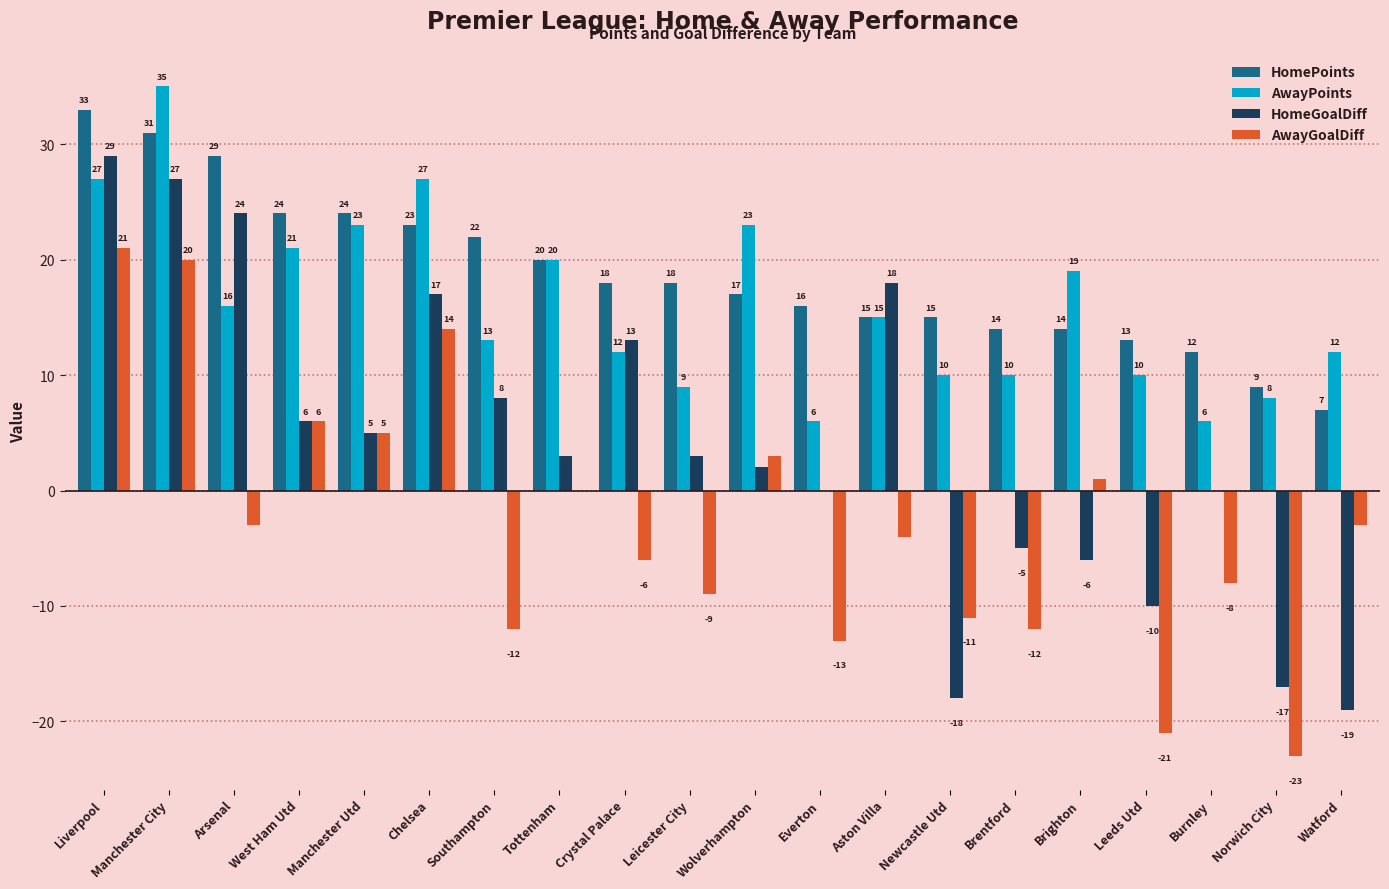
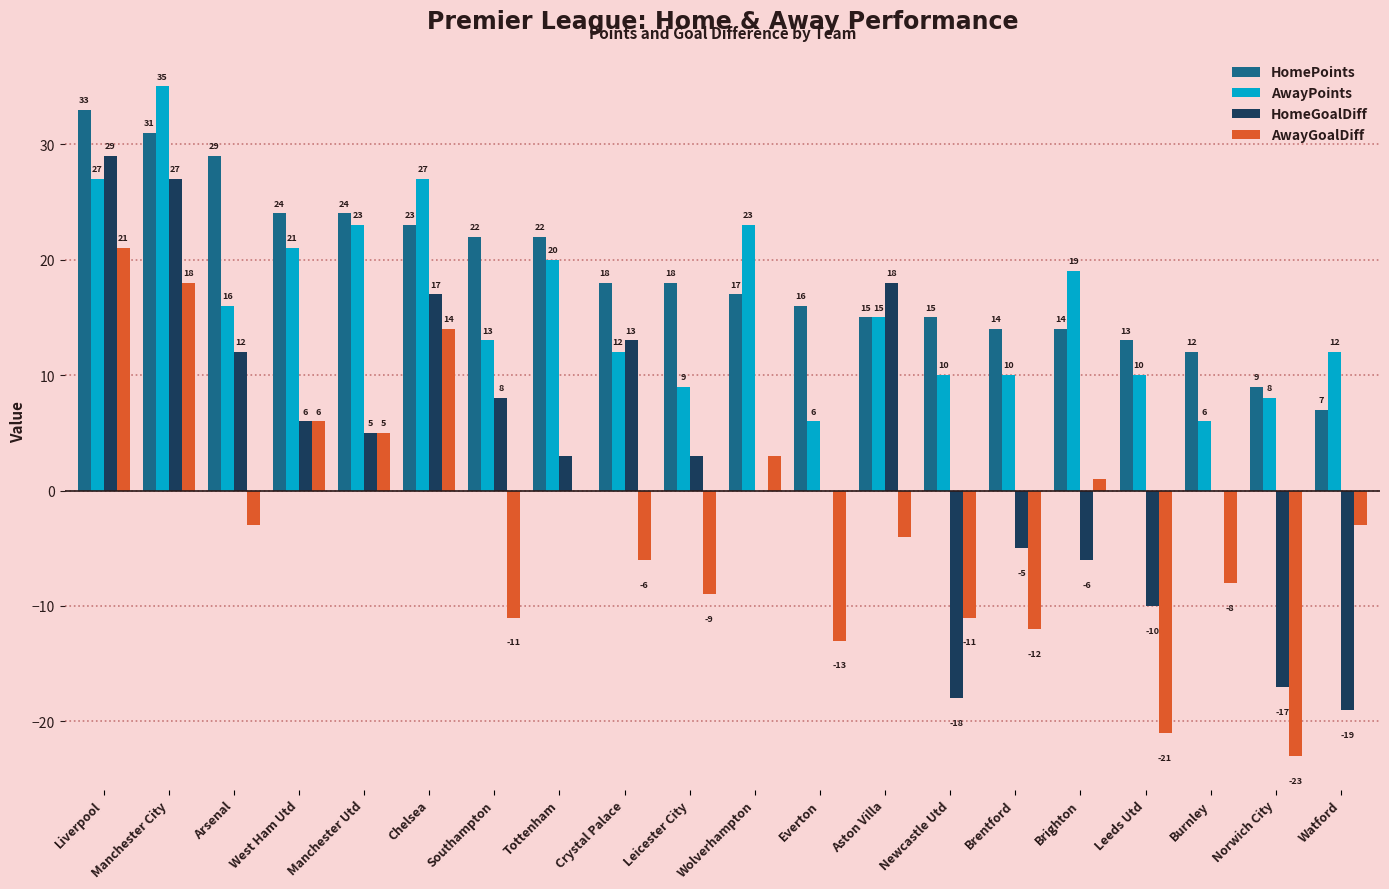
  {
    "HomePoints": {
      "Liverpool": 33,
      "Manchester City": 31,
      "Arsenal": 29,
      "West Ham Utd": 24,
      "Manchester Utd": 24,
      "Chelsea": 23,
      "Southampton": 22,
-     "Tottenham": 20,
+     "Tottenham": 22,
      "Crystal Palace": 18,
      "Leicester City": 18,
      "Wolverhampton": 17,
      "Everton": 16,
      "Aston Villa": 15,
      "Newcastle Utd": 15,
      "Brentford": 14,
      "Brighton": 14,
      "Leeds Utd": 13,
      "Burnley": 12,
      "Norwich City": 9,
      "Watford": 7
    },
    "AwayPoints": {
      "Liverpool": 27,
      "Manchester City": 35,
      "Arsenal": 16,
      "West Ham Utd": 21,
      "Manchester Utd": 23,
      "Chelsea": 27,
      "Southampton": 13,
      "Tottenham": 20,
      "Crystal Palace": 12,
      "Leicester City": 9,
      "Wolverhampton": 23,
      "Everton": 6,
      "Aston Villa": 15,
      "Newcastle Utd": 10,
      "Brentford": 10,
      "Brighton": 19,
      "Leeds Utd": 10,
      "Burnley": 6,
      "Norwich City": 8,
      "Watford": 12
    },
    "HomeGoalDiff": {
      "Liverpool": 29,
      "Manchester City": 27,
-     "Arsenal": 24,
+     "Arsenal": 12,
      "West Ham Utd": 6,
      "Manchester Utd": 5,
      "Chelsea": 17,
      "Southampton": 8,
      "Crystal Palace": 13,
-     "Wolverhampton": 2,
+     "Wolverhampton": 0,
      "Aston Villa": 18,
      "Newcastle Utd": -18,
      "Brentford": -5,
      "Brighton": -6,
      "Leeds Utd": -10,
      "Norwich City": -17,
      "Watford": -19
    },
    "AwayGoalDiff": {
      "Liverpool": 21,
-     "Manchester City": 20,
+     "Manchester City": 18,
      "West Ham Utd": 6,
      "Manchester Utd": 5,
      "Chelsea": 14,
-     "Southampton": -12,
+     "Southampton": -11,
      "Crystal Palace": -6,
      "Leicester City": -9,
      "Everton": -13,
      "Newcastle Utd": -11,
      "Brentford": -12,
      "Leeds Utd": -21,
      "Burnley": -8,
      "Norwich City": -23
    }
  }
